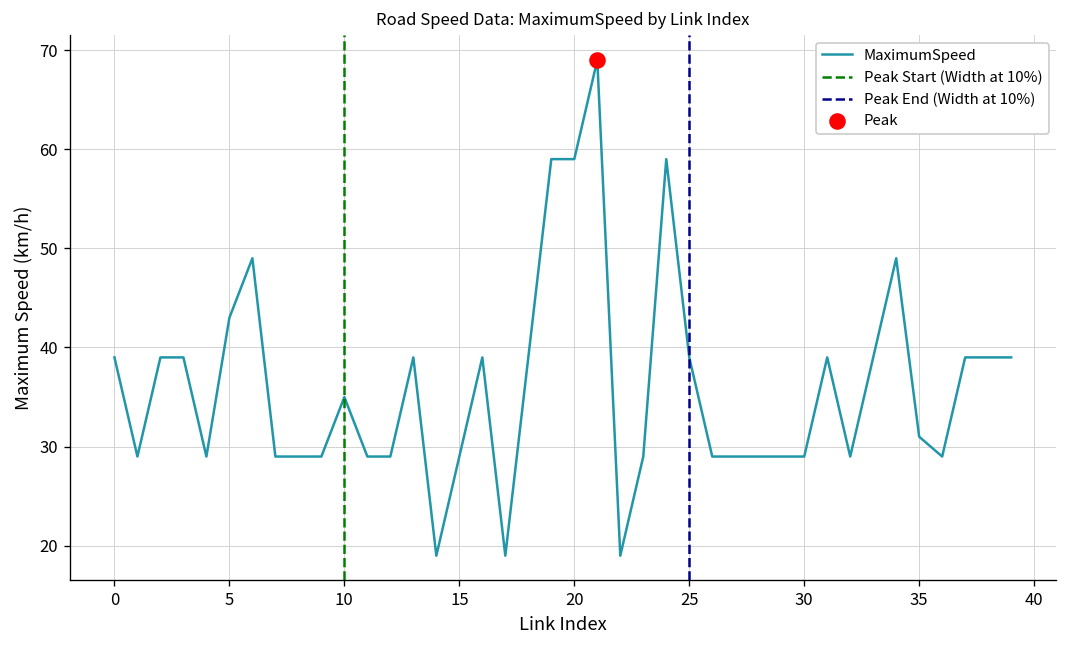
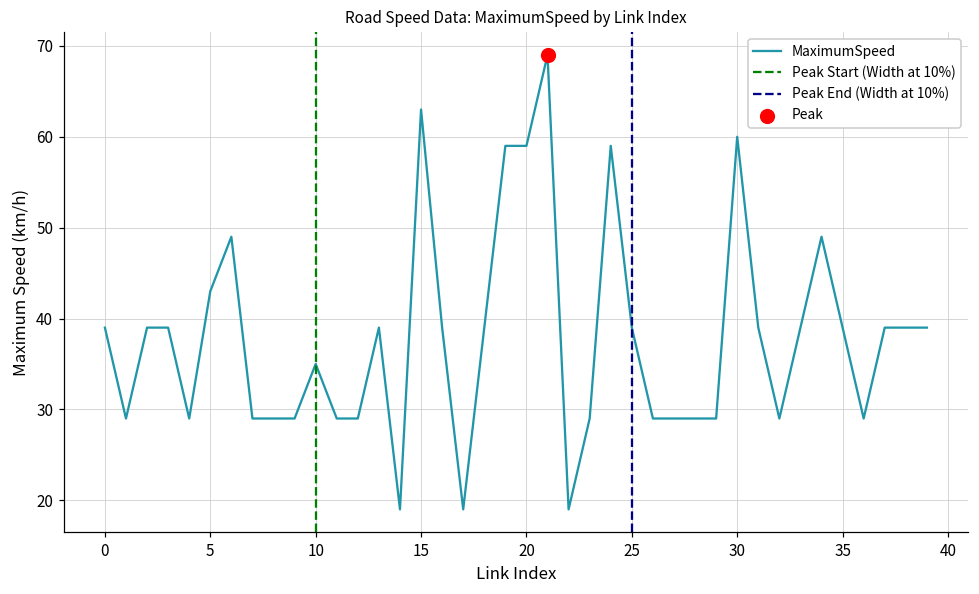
  {
    "MaximumSpeed": {
      "0": 39,
      "5": 43,
      "10": 35,
-     "15": 29,
+     "15": 63,
      "20": 59,
      "25": 39,
-     "30": 29,
-     "35": 31
+     "30": 60,
+     "35": 39
    }
  }
